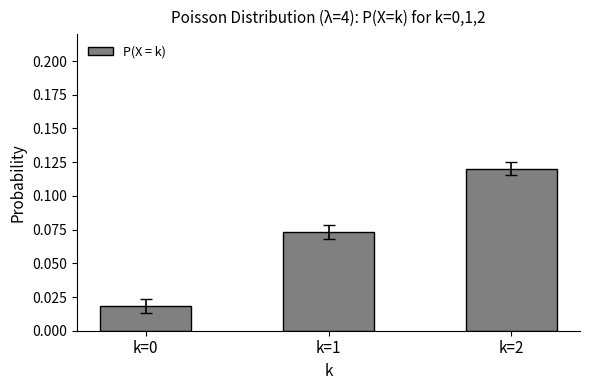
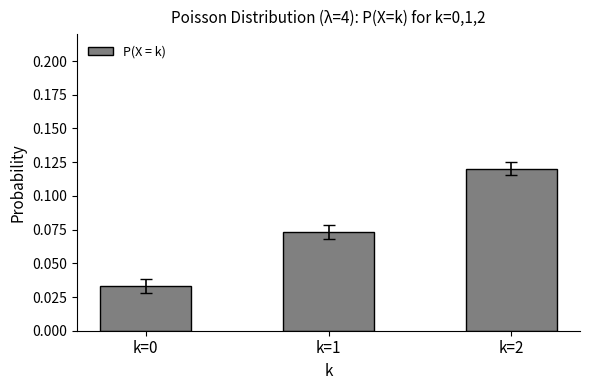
  {
    "P(X = k)": {
-     "k=0": 0.018,
+     "k=0": 0.033,
      "k=1": 0.073,
      "k=2": 0.120
    }
  }
